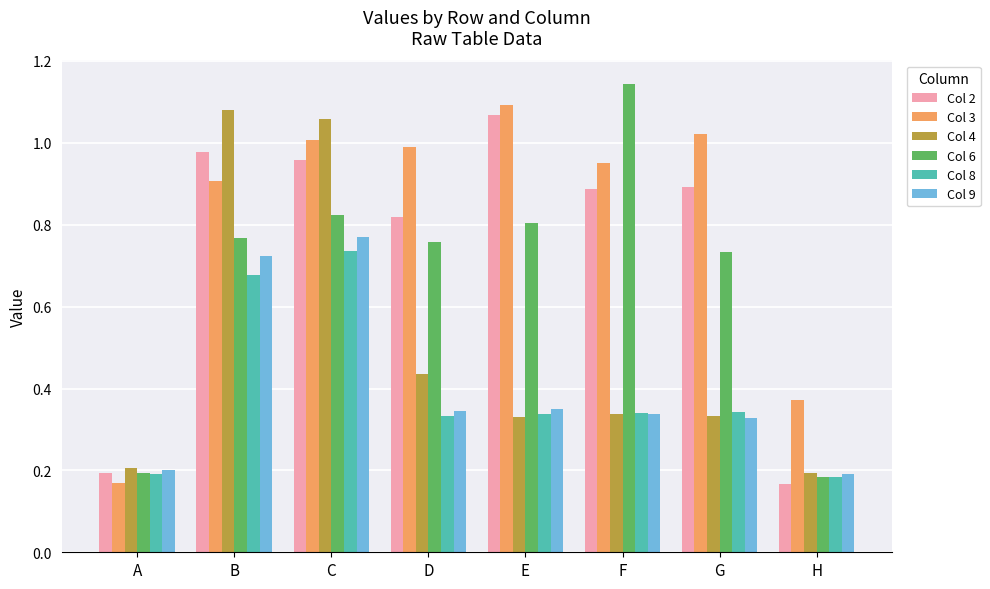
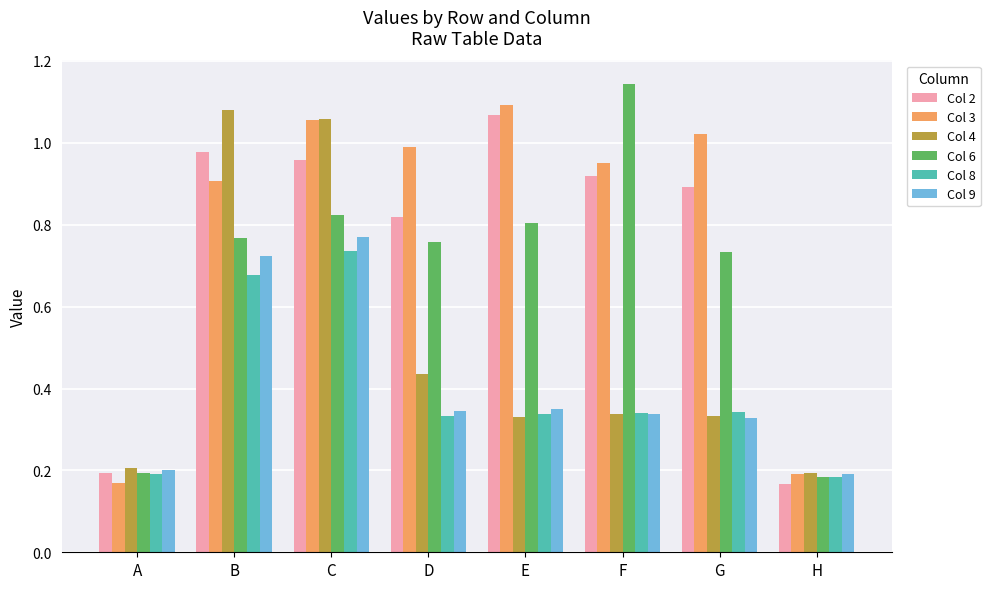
  {
    "Col 2": {
      "A": 0.19,
      "B": 0.98,
      "C": 0.96,
      "D": 0.82,
      "E": 1.07,
-     "F": 0.89,
+     "F": 0.92,
      "G": 0.89,
      "H": 0.17
    },
    "Col 3": {
      "A": 0.17,
      "B": 0.91,
-     "C": 1.01,
+     "C": 1.06,
      "D": 0.99,
      "E": 1.09,
      "F": 0.95,
      "G": 1.02,
-     "H": 0.37
+     "H": 0.19
    },
    "Col 4": {
      "A": 0.21,
      "B": 1.08,
      "C": 1.06,
      "D": 0.44,
      "E": 0.33,
      "F": 0.34,
      "G": 0.33,
      "H": 0.19
    },
    "Col 6": {
      "A": 0.19,
      "B": 0.77,
      "C": 0.82,
      "D": 0.76,
      "E": 0.80,
      "F": 1.14,
      "G": 0.73,
      "H": 0.19
    }
  }
